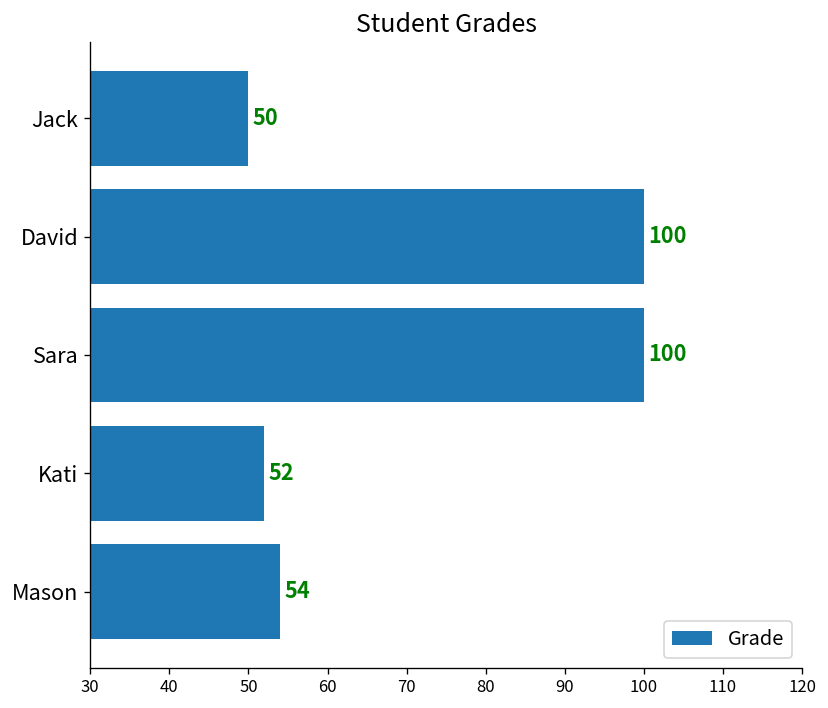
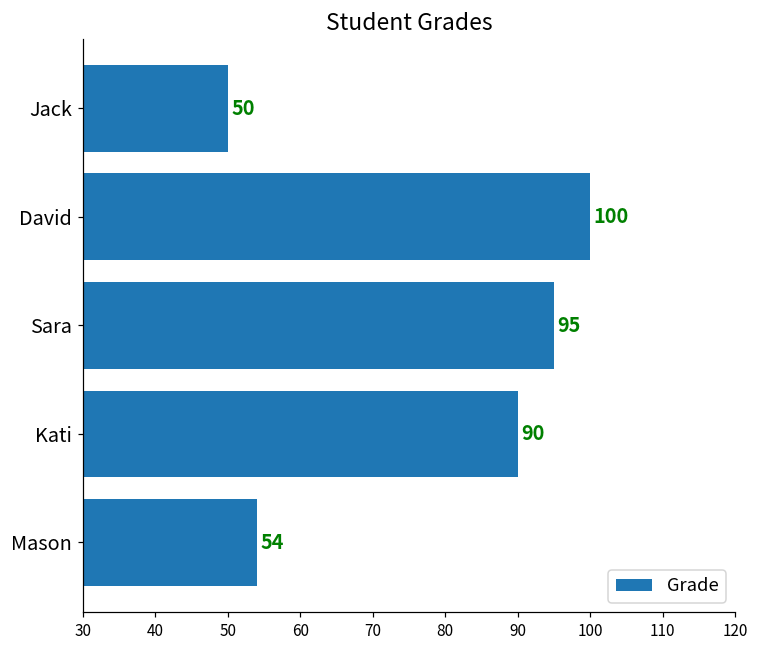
  {
    "Jack": 50,
    "David": 100,
-   "Sara": 100,
-   "Kati": 52,
+   "Sara": 95,
+   "Kati": 90,
    "Mason": 54
  }
